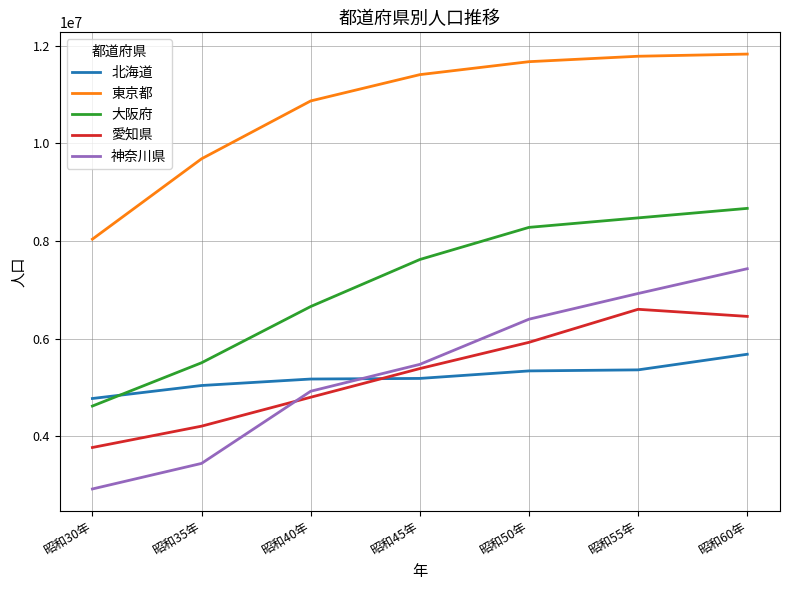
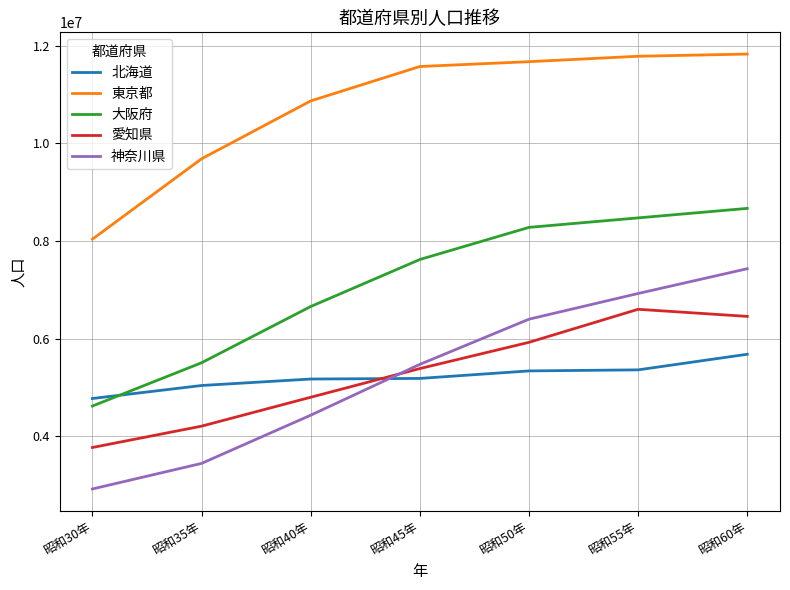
  {
    "北海道": {
      "昭和30年": 4800000,
      "昭和35年": 5000000,
      "昭和40年": 5200000,
      "昭和45年": 5200000,
      "昭和50年": 5300000,
      "昭和55年": 5400000,
      "昭和60年": 5700000
    },
    "東京都": {
      "昭和30年": 8000000,
      "昭和35年": 9700000,
      "昭和40年": 10900000,
-     "昭和45年": 11400000,
+     "昭和45年": 11600000,
      "昭和50年": 11700000,
      "昭和55年": 11800000,
      "昭和60年": 11800000
    },
    "大阪府": {
      "昭和30年": 4600000,
      "昭和35年": 5500000,
      "昭和40年": 6700000,
      "昭和45年": 7600000,
      "昭和50年": 8300000,
      "昭和55年": 8500000,
      "昭和60年": 8700000
    },
    "愛知県": {
      "昭和30年": 3800000,
      "昭和35年": 4200000,
      "昭和40年": 4800000,
      "昭和45年": 5400000,
      "昭和50年": 5900000,
      "昭和55年": 6600000,
      "昭和60年": 6500000
    },
    "神奈川県": {
      "昭和30年": 2900000,
      "昭和35年": 3400000,
-     "昭和40年": 4900000,
+     "昭和40年": 4400000,
      "昭和45年": 5500000,
      "昭和50年": 6400000,
      "昭和55年": 6900000,
      "昭和60年": 7400000
    }
  }
